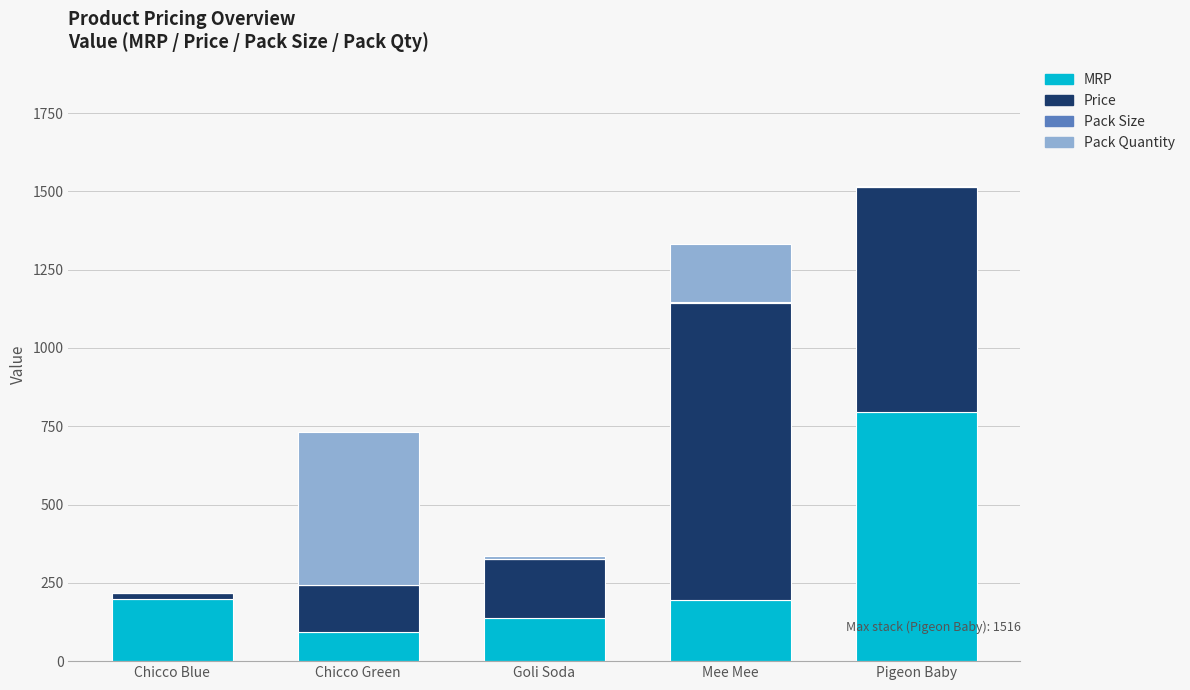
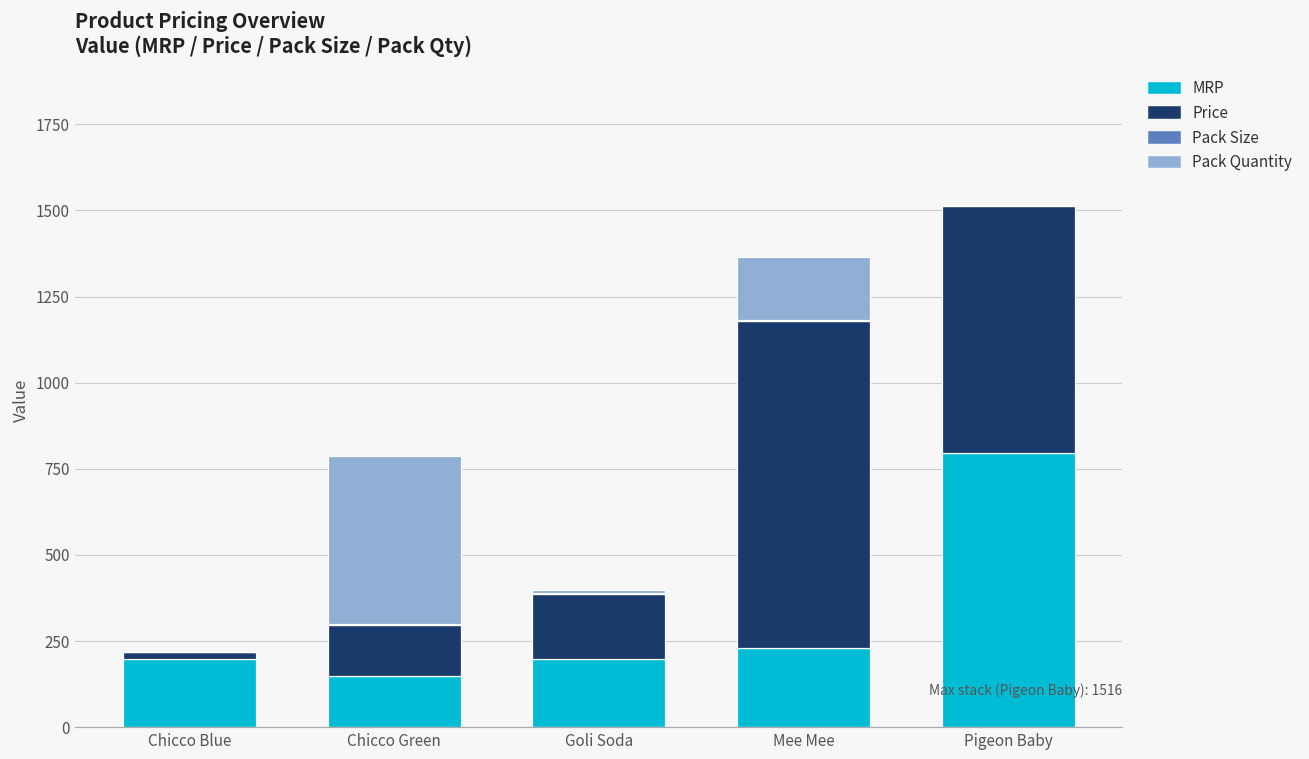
  {
    "MRP": {
      "Chicco Blue": 200,
-     "Chicco Green": 90,
-     "Goli Soda": 140,
-     "Mee Mee": 190
+     "Chicco Green": 150,
+     "Goli Soda": 200,
+     "Mee Mee": 230
    },
    "Pack Size": {
      "Chicco Blue": 20,
      "Chicco Green": 150,
      "Goli Soda": 190,
      "Mee Mee": 950,
      "Pigeon Baby": 720
    },
    "Pack Quantity": {
      "Chicco Green": 490,
      "Goli Soda": 10,
      "Mee Mee": 190
    }
  }
